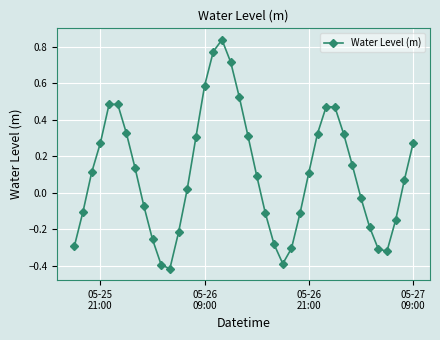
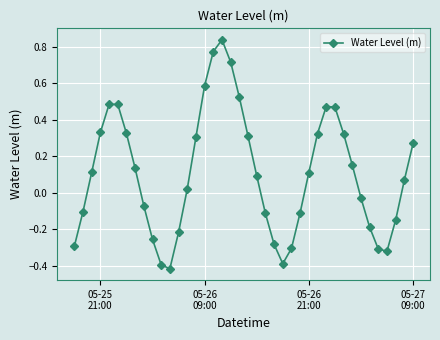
  {
-   "05-25 21:00": 0.27,
+   "05-25 21:00": 0.33,
    "05-26 09:00": 0.59,
    "05-26 21:00": 0.11,
    "05-27 09:00": 0.27
  }
